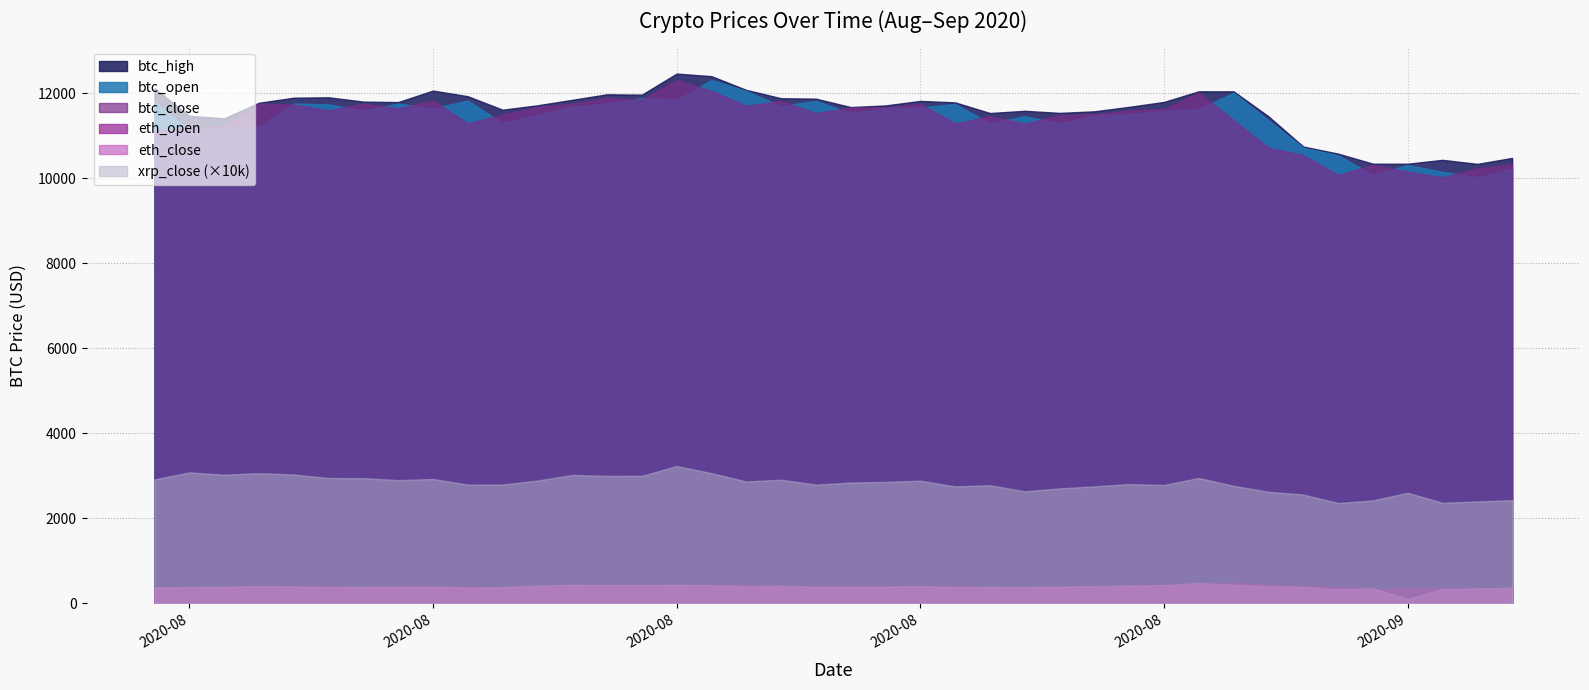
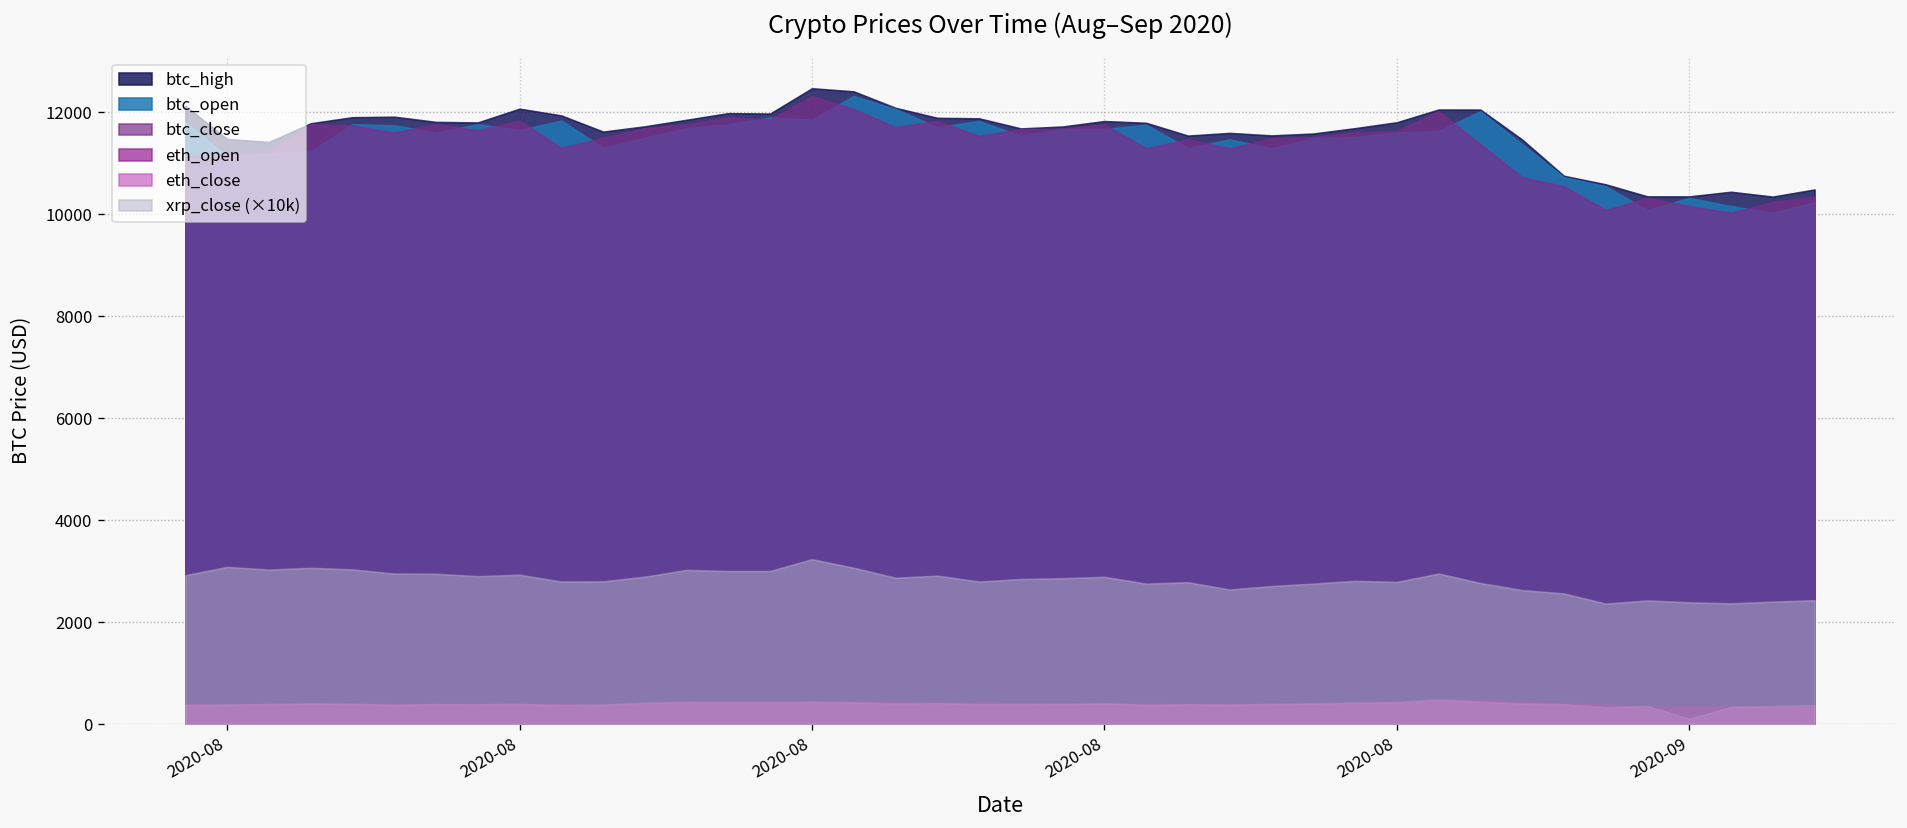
  {
    "eth_close": {
      "2020-09": 100
    },
    "xrp_close (×10k)": {
-     "2020-09": 2600
+     "2020-09": 2400
    }
  }
